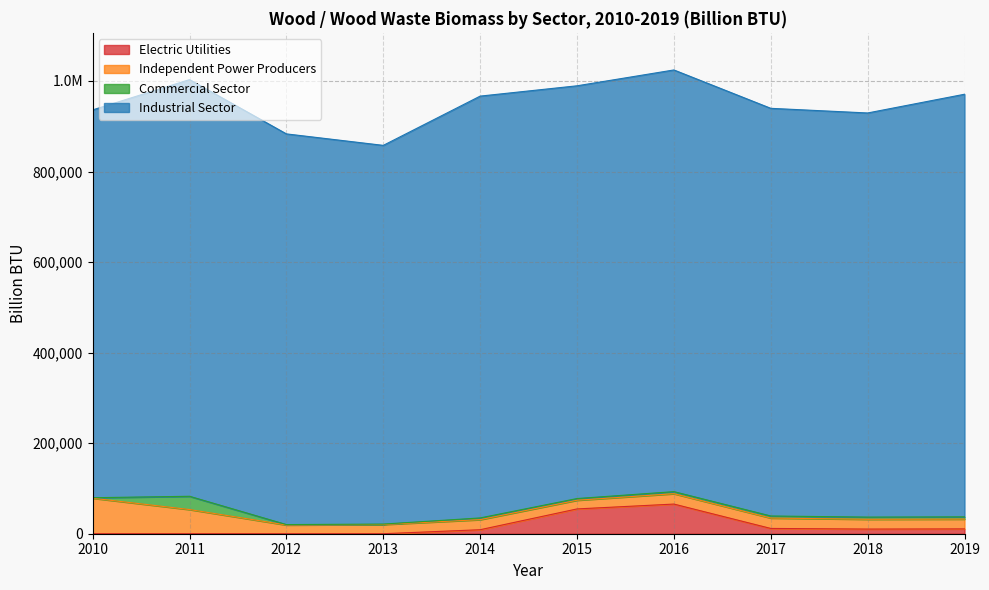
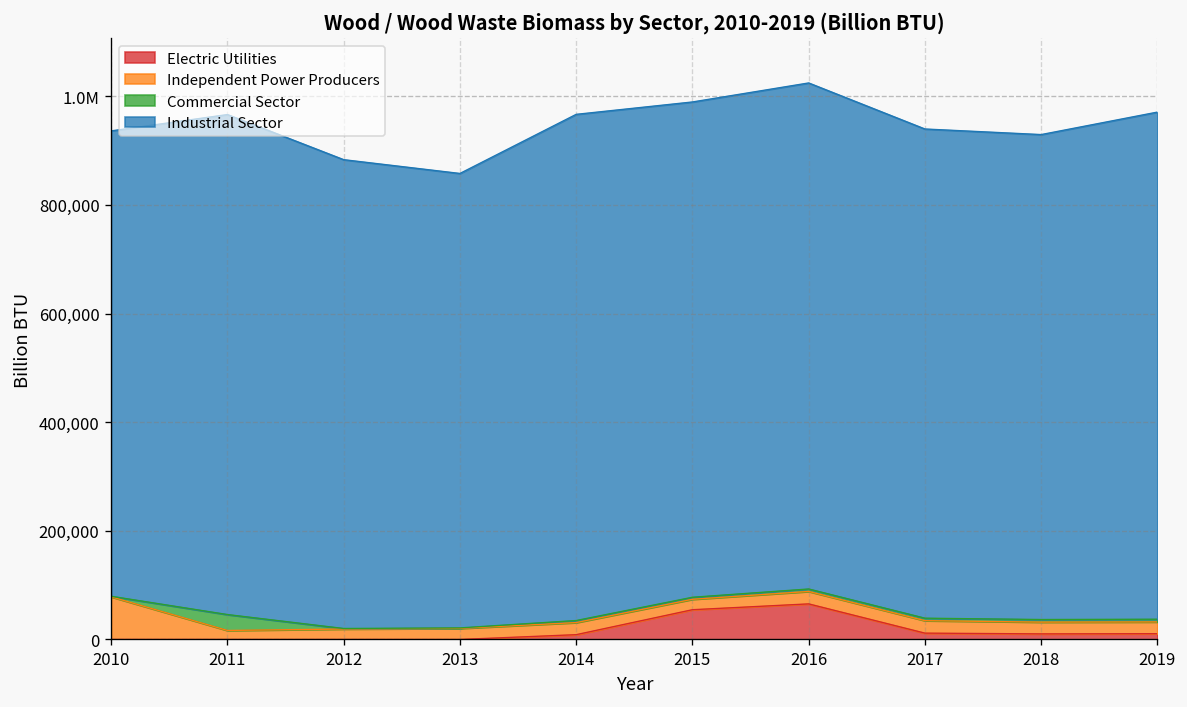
  {
    "Electric Utilities": {
      "2010": "0",
      "2011": "0",
      "2012": "0",
      "2013": "0",
      "2014": "10,000",
      "2015": "50,000",
      "2016": "70,000",
      "2017": "10,000",
      "2018": "10,000",
      "2019": "10,000"
    },
    "Independent Power Producers": {
-     "2011": "50,000"
+     "2011": "20,000"
    },
    "Commercial Sector": {
      "2011": "30,000"
    },
    "Industrial Sector": {
      "2010": "860,000",
      "2012": "860,000",
      "2013": "840,000",
      "2014": "930,000",
      "2015": "910,000",
      "2016": "930,000",
      "2017": "900,000",
      "2018": "890,000",
      "2019": "930,000"
    }
  }
